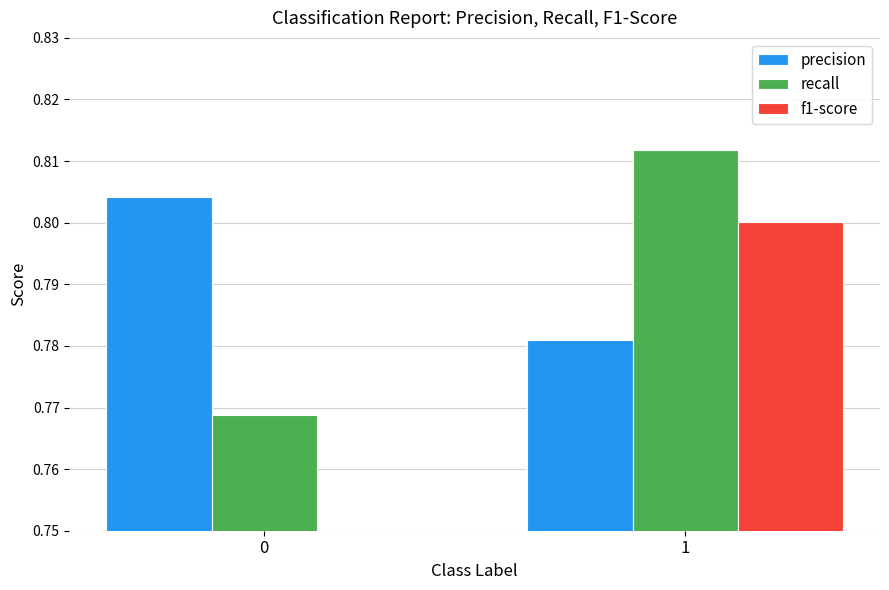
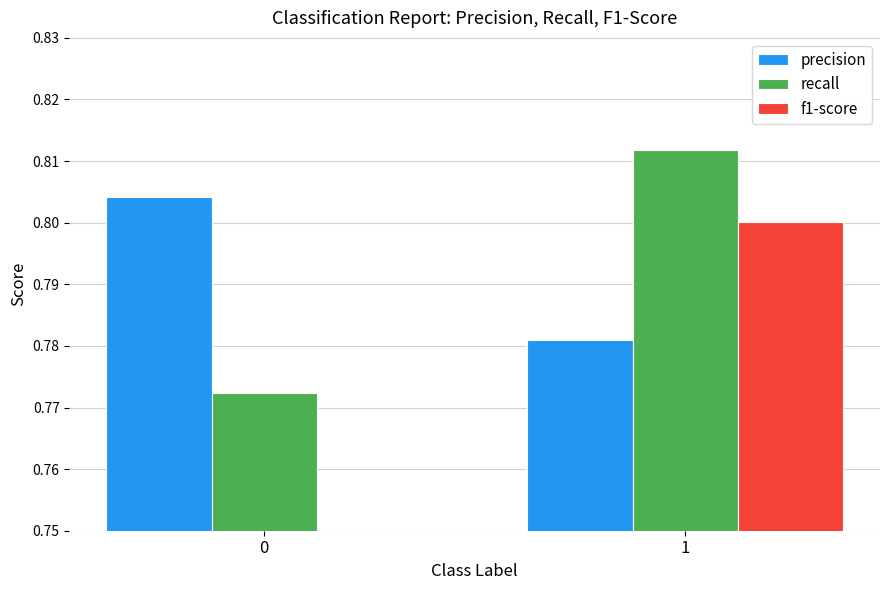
  {
    "precision": {
      "0": 0.804,
      "1": 0.781
    },
    "recall": {
-     "0": 0.769,
+     "0": 0.772,
      "1": 0.812
    },
    "f1-score": {
      "1": 0.800
    }
  }
